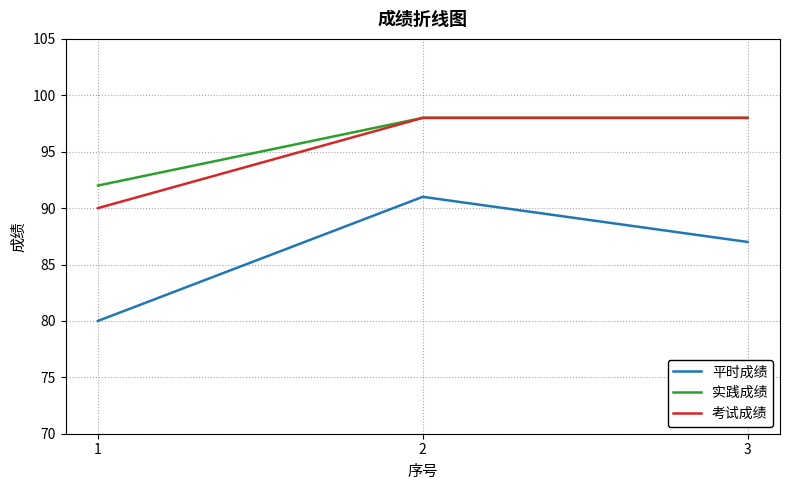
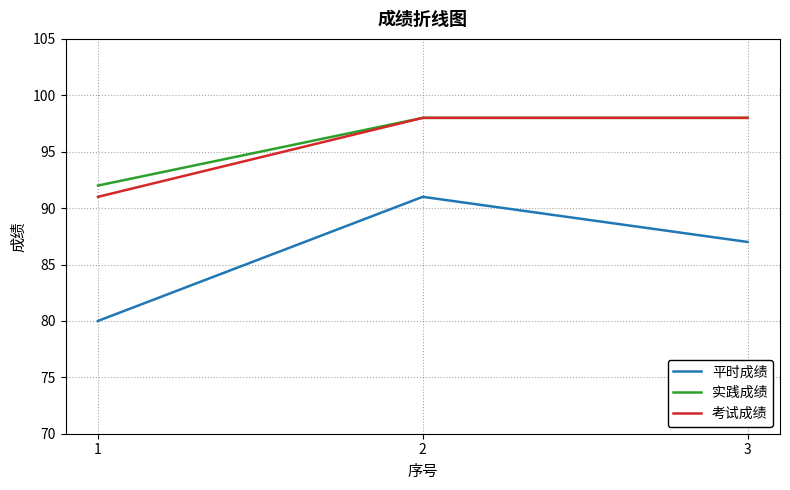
  {
    "平时成绩": {
      "1": 80,
      "2": 91,
      "3": 87
    },
    "实践成绩": {
      "1": 92
    },
    "考试成绩": {
-     "1": 90
+     "1": 91
    }
  }
